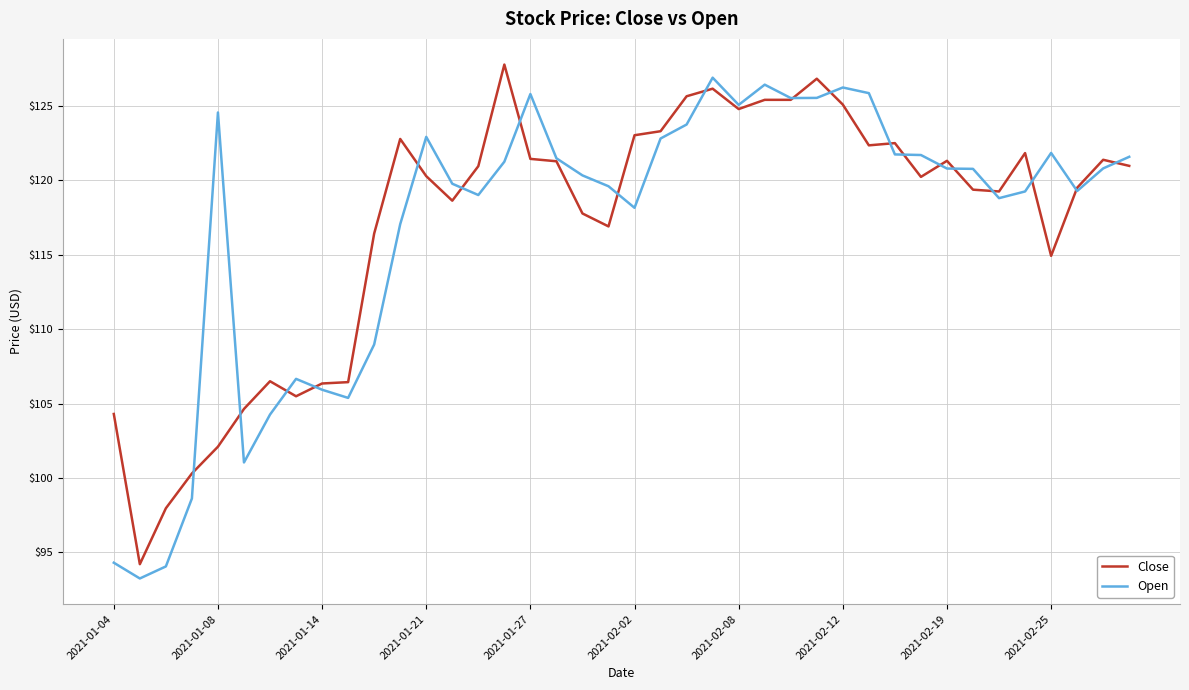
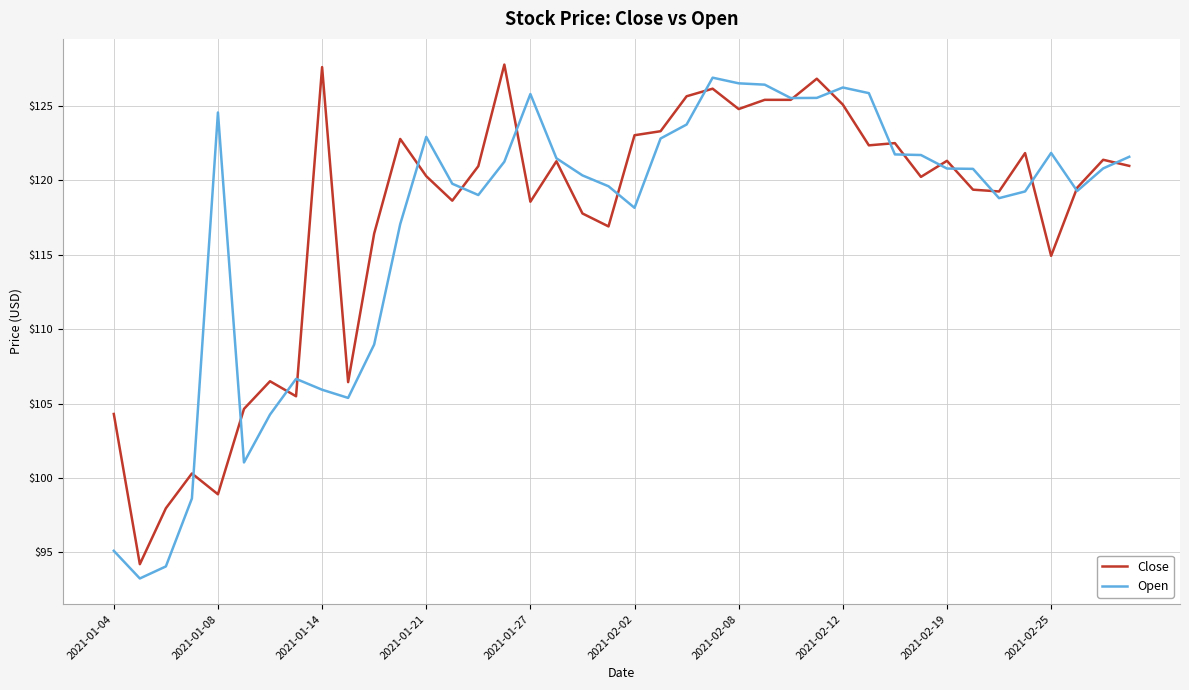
  {
    "Close": {
      "2021-01-04": "$104.3",
-     "2021-01-08": "$102.1",
-     "2021-01-14": "$106.4",
+     "2021-01-08": "$98.9",
+     "2021-01-14": "$127.6",
      "2021-01-21": "$120.3",
-     "2021-01-27": "$121.5",
+     "2021-01-27": "$118.6",
      "2021-02-02": "$123.0",
      "2021-02-08": "$124.8",
      "2021-02-12": "$125.1",
      "2021-02-19": "$121.3",
      "2021-02-25": "$114.9"
    },
    "Open": {
-     "2021-01-04": "$94.3",
+     "2021-01-04": "$95.1",
      "2021-01-08": "$124.6",
      "2021-01-14": "$105.9",
      "2021-01-21": "$122.9",
      "2021-01-27": "$125.8",
      "2021-02-02": "$118.2",
-     "2021-02-08": "$125.1",
+     "2021-02-08": "$126.5",
      "2021-02-12": "$126.3",
      "2021-02-19": "$120.8",
      "2021-02-25": "$121.9"
    }
  }
